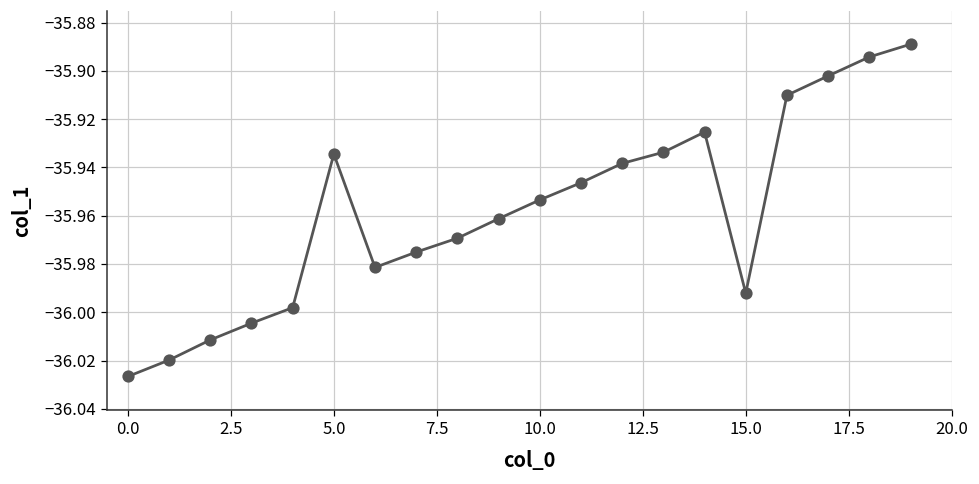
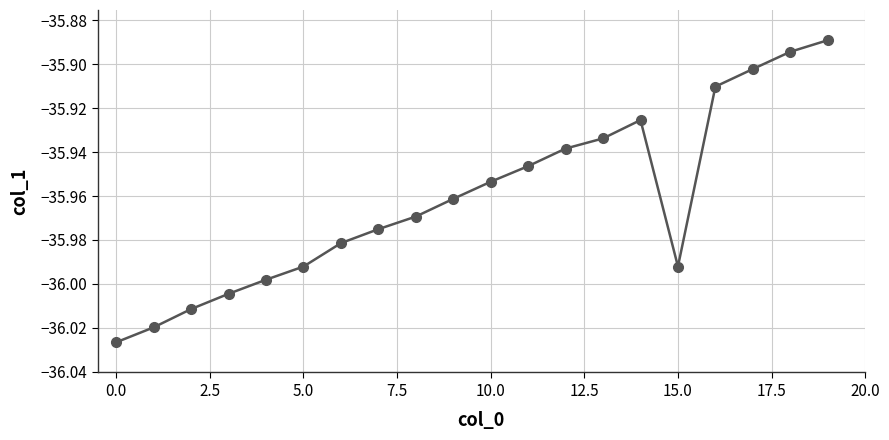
  {
    "0.0": -36.027,
-   "5.0": -35.934,
+   "5.0": -35.992,
    "10.0": -35.953,
    "15.0": -35.992
  }
